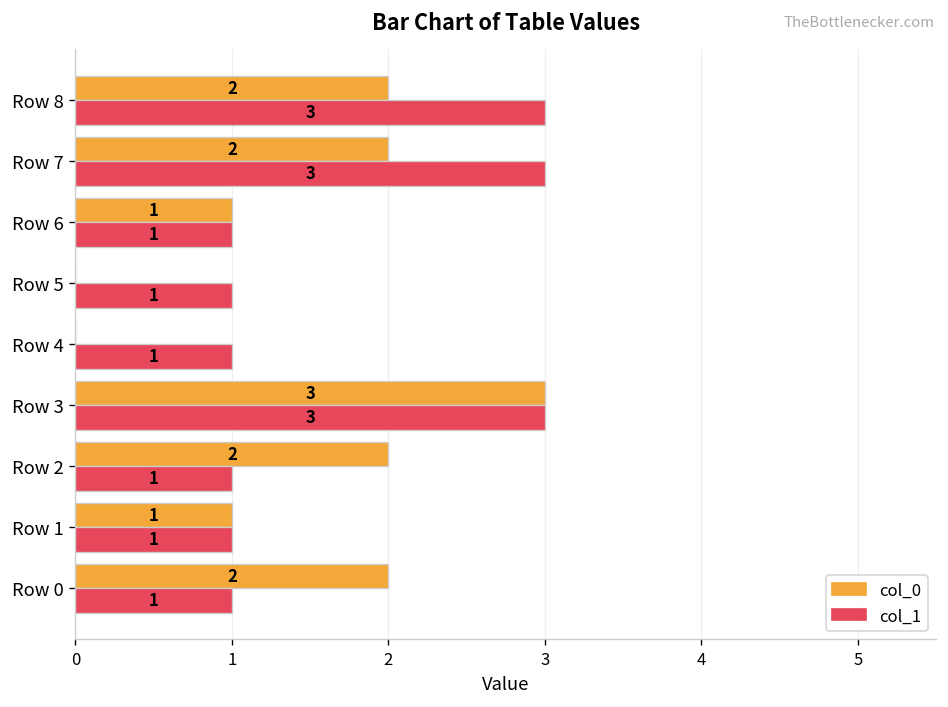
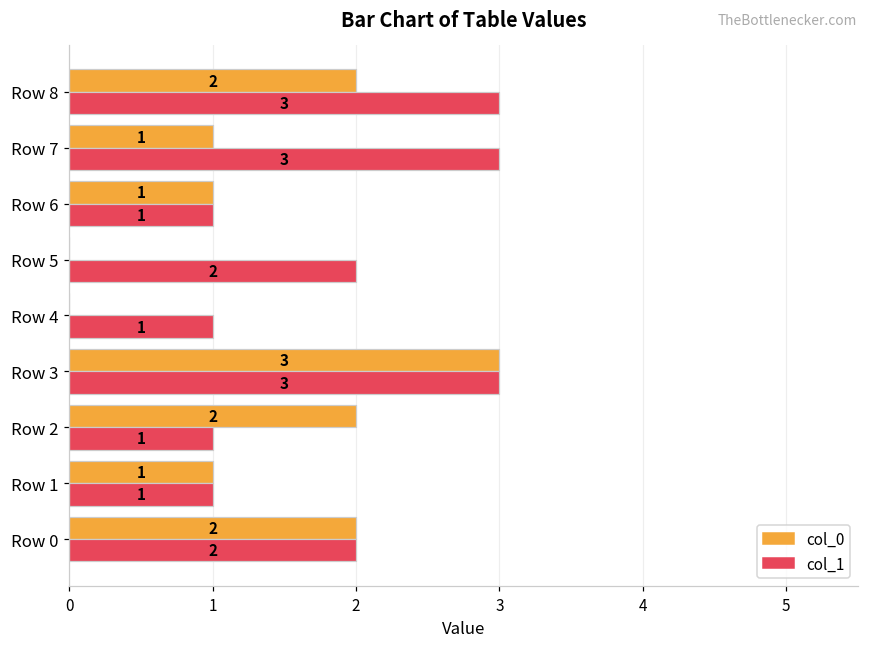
  {
    "col_0": {
      "Row 8": 2,
-     "Row 7": 2,
+     "Row 7": 1,
      "Row 6": 1,
      "Row 3": 3,
      "Row 2": 2,
      "Row 1": 1,
      "Row 0": 2
    },
    "col_1": {
      "Row 8": 3,
      "Row 7": 3,
      "Row 6": 1,
-     "Row 5": 1,
+     "Row 5": 2,
      "Row 4": 1,
      "Row 3": 3,
      "Row 2": 1,
      "Row 1": 1,
-     "Row 0": 1
+     "Row 0": 2
    }
  }
